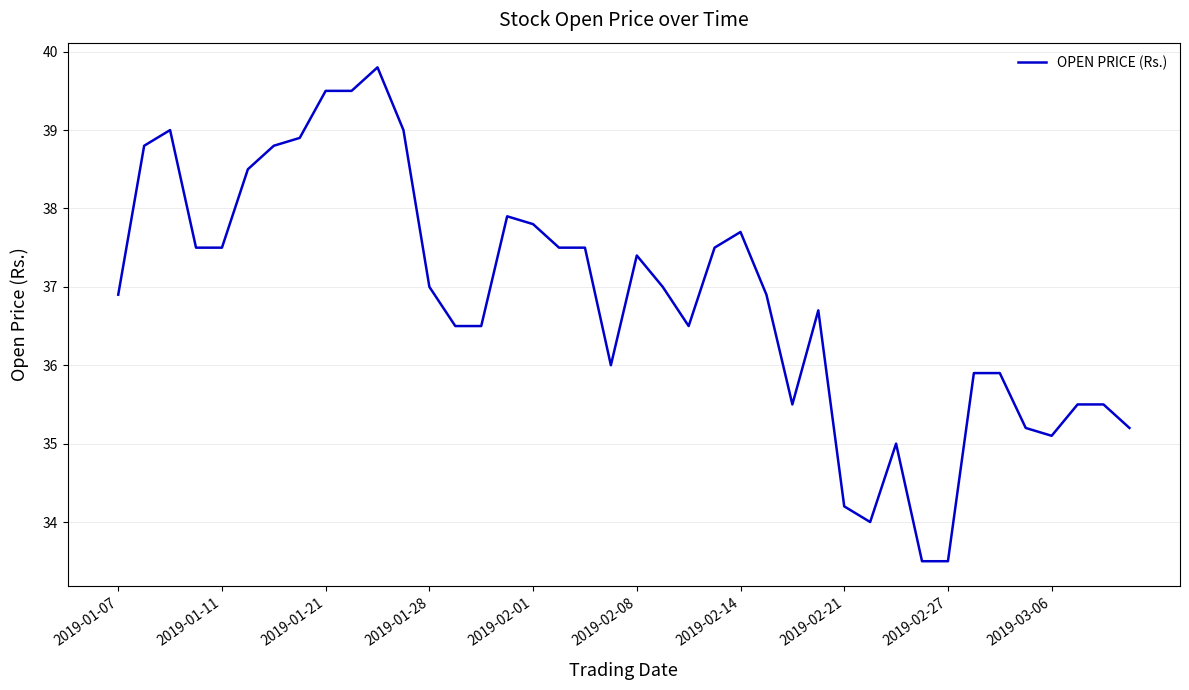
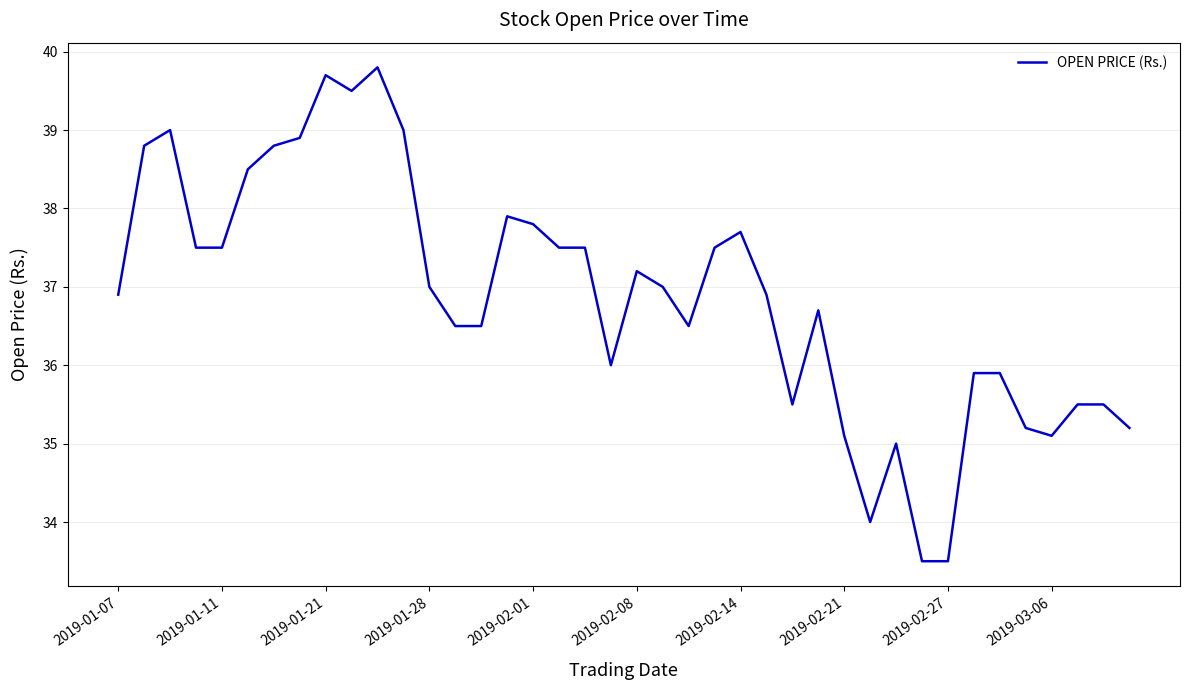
  {
    "2019-01-07": 36.9,
    "2019-01-11": 37.5,
-   "2019-01-21": 39.5,
+   "2019-01-21": 39.7,
    "2019-01-28": 37.0,
    "2019-02-01": 37.8,
-   "2019-02-08": 37.4,
+   "2019-02-08": 37.2,
    "2019-02-14": 37.7,
-   "2019-02-21": 34.2,
+   "2019-02-21": 35.1,
    "2019-02-27": 33.5,
    "2019-03-06": 35.1
  }
